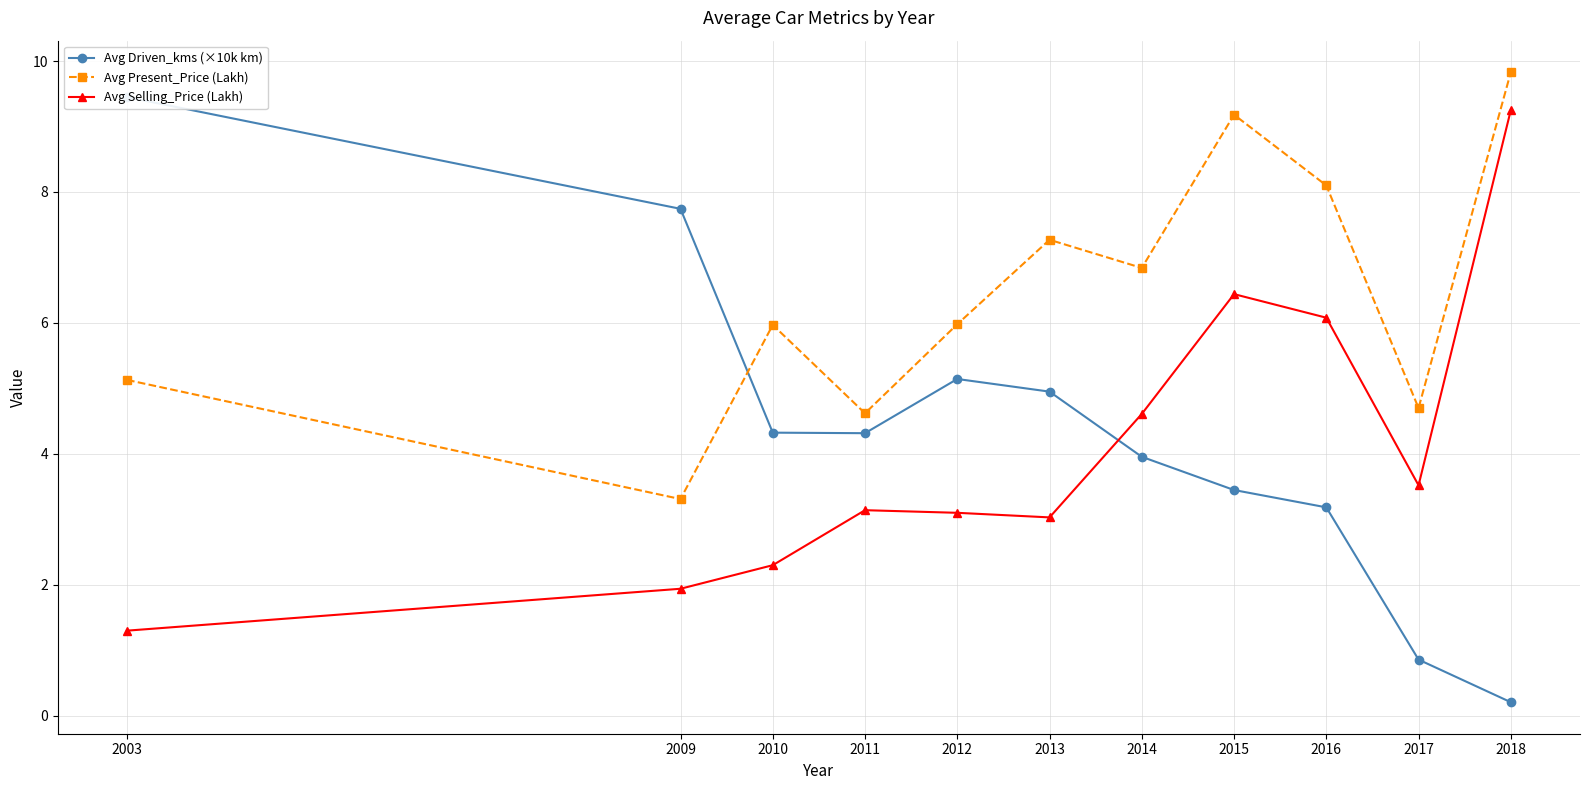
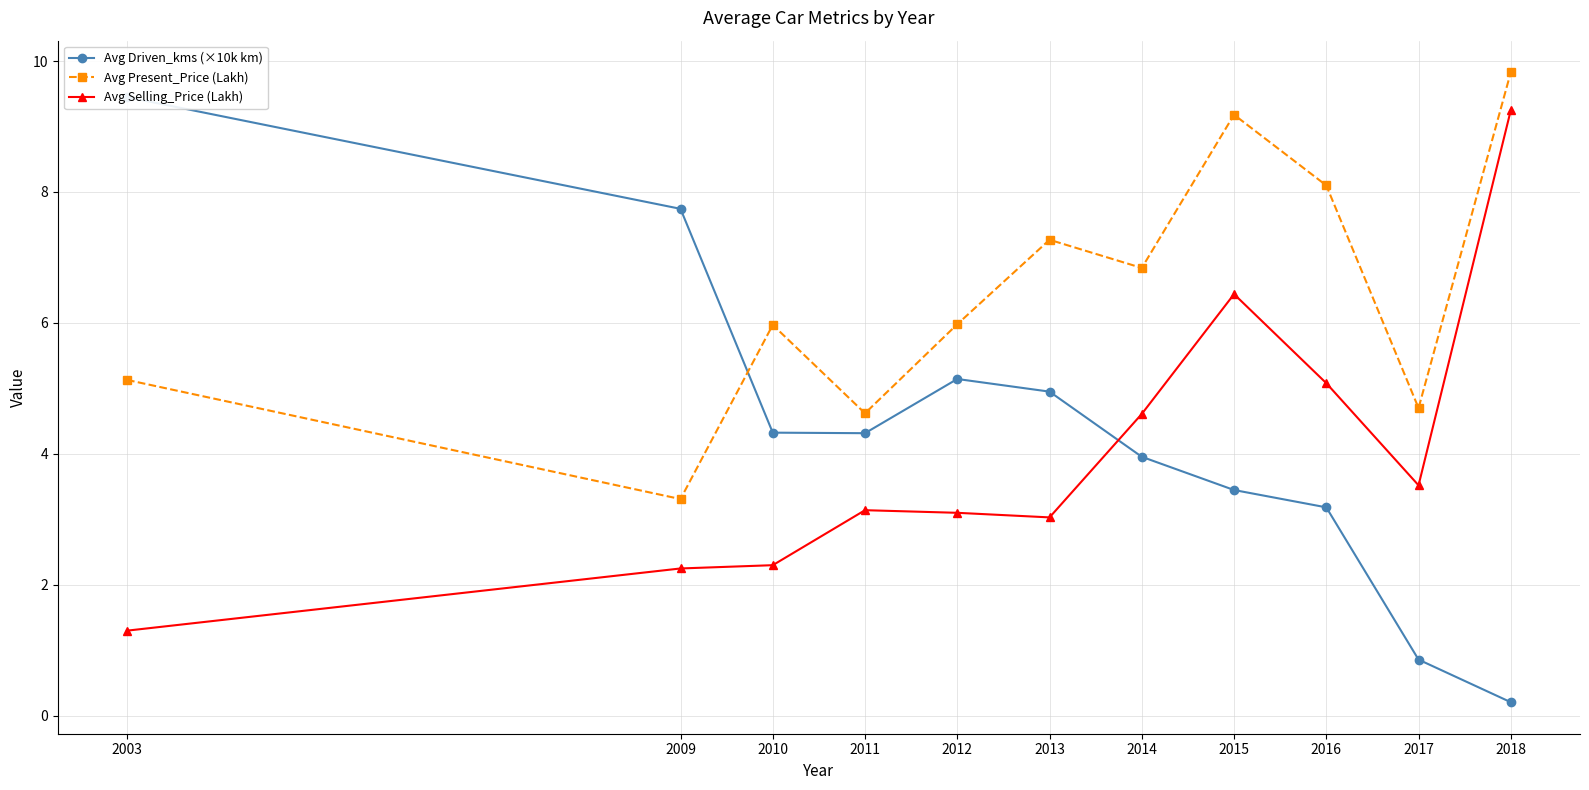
  {
    "Avg Driven_kms (×10k km)": {
      "2009": 7.7,
      "2010": 4.3,
      "2011": 4.3,
      "2012": 5.1,
      "2013": 5.0,
      "2014": 4.0,
      "2015": 3.4,
      "2016": 3.2,
      "2017": 0.9,
      "2018": 0.2
    },
    "Avg Present_Price (Lakh)": {
      "2003": 5.1,
      "2009": 3.3,
      "2010": 6.0,
      "2011": 4.6,
      "2012": 6.0,
      "2013": 7.3,
      "2014": 6.8,
      "2015": 9.2,
      "2016": 8.1,
      "2017": 4.7,
      "2018": 9.8
    },
    "Avg Selling_Price (Lakh)": {
      "2003": 1.3,
-     "2009": 1.9,
+     "2009": 2.3,
      "2010": 2.3,
      "2011": 3.1,
      "2012": 3.1,
      "2013": 3.0,
      "2014": 4.6,
      "2015": 6.4,
-     "2016": 6.1,
+     "2016": 5.1,
      "2017": 3.5,
      "2018": 9.3
    }
  }
